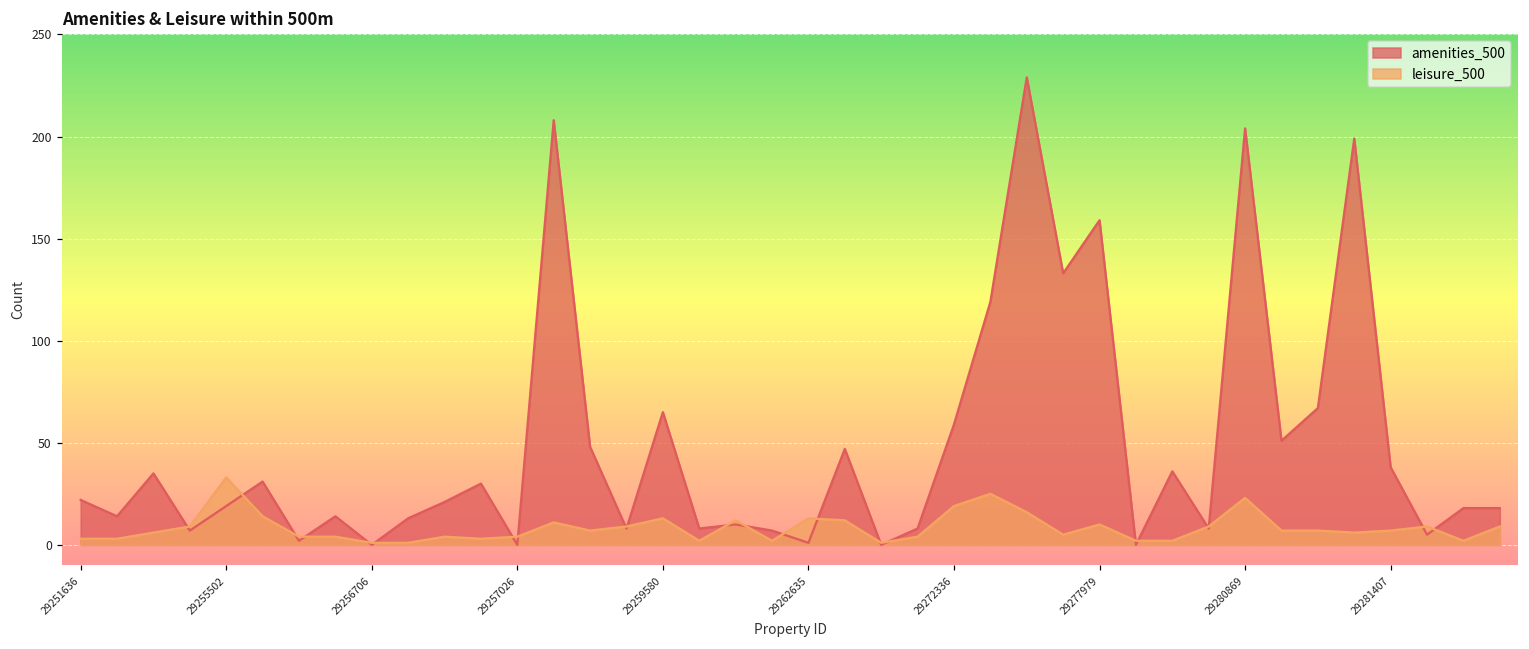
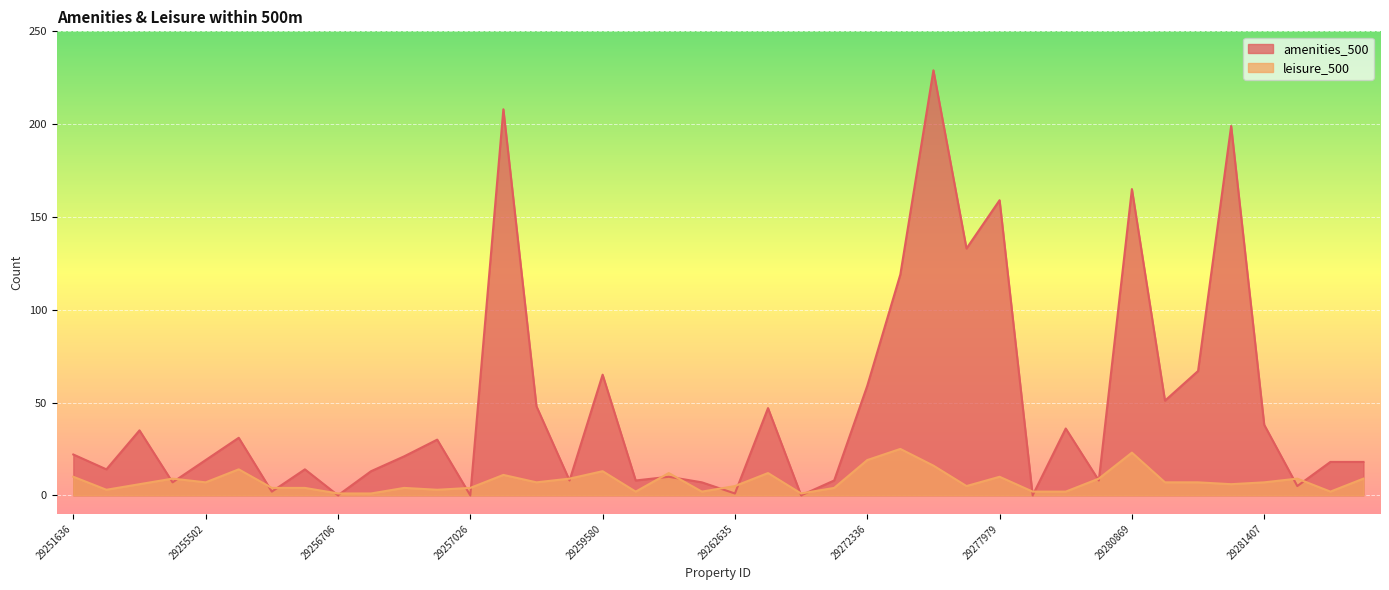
  {
    "amenities_500": {
      "29251636": 22,
      "29255502": 19,
      "29257026": 0,
      "29259580": 65,
      "29262635": 1,
      "29272336": 59,
      "29277979": 159,
-     "29280869": 204,
+     "29280869": 165,
      "29281407": 38
    },
    "leisure_500": {
-     "29251636": 3,
-     "29255502": 33,
+     "29251636": 10,
+     "29255502": 7,
      "29257026": 4,
      "29259580": 13,
-     "29262635": 13,
+     "29262635": 5,
      "29272336": 19,
      "29277979": 10,
      "29280869": 23,
      "29281407": 7
    }
  }
